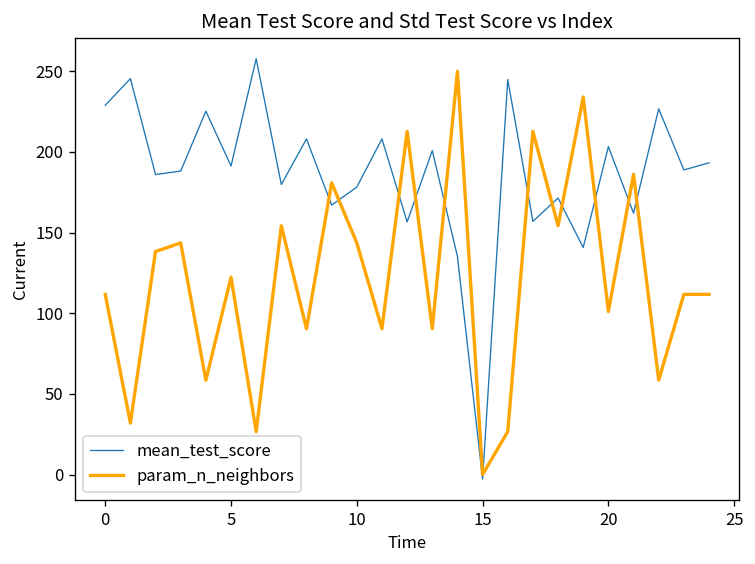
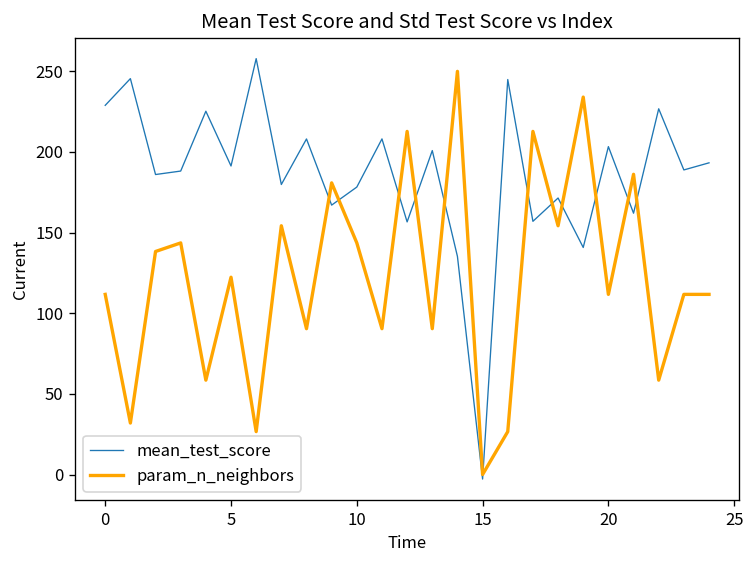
  {
    "mean_test_score": {
      "0": 229,
      "5": 191,
      "10": 178,
      "15": -3,
      "20": 203
    },
    "param_n_neighbors": {
      "0": 112,
      "5": 122,
      "10": 144,
      "15": 0,
-     "20": 101
+     "20": 112
    }
  }
